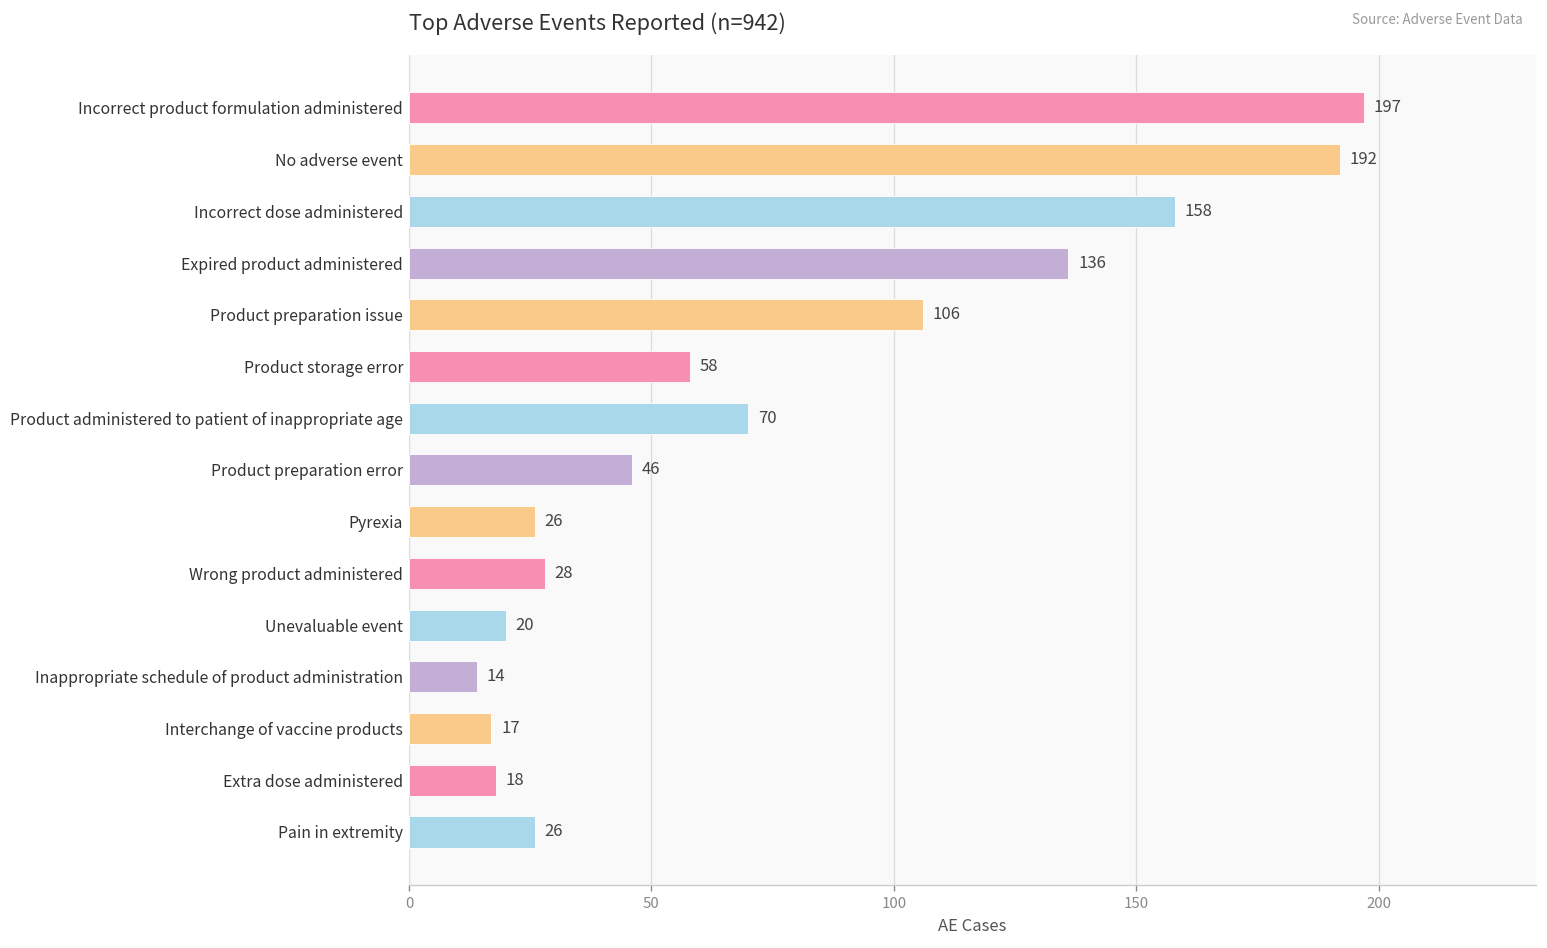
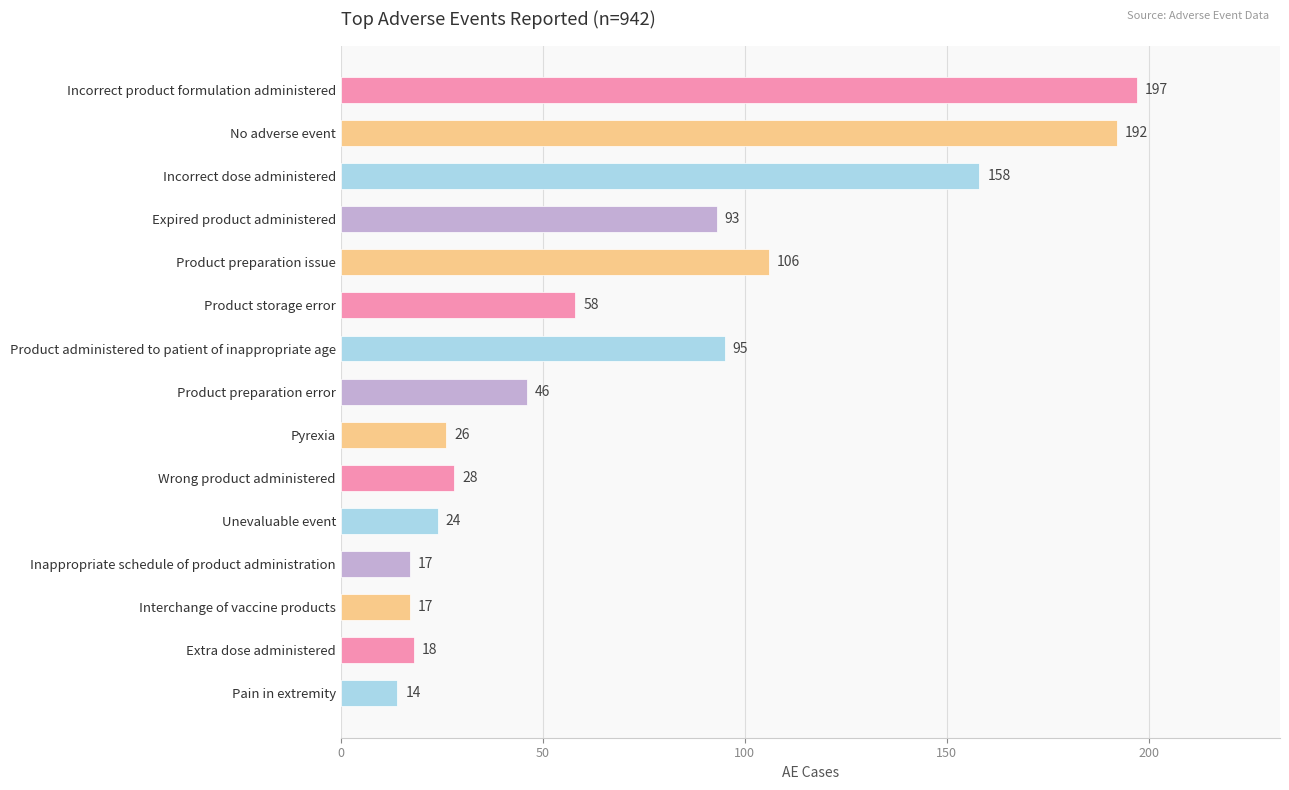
  {
    "Incorrect product formulation administered": 197,
    "No adverse event": 192,
    "Incorrect dose administered": 158,
-   "Expired product administered": 136,
+   "Expired product administered": 93,
    "Product preparation issue": 106,
    "Product storage error": 58,
-   "Product administered to patient of inappropriate age": 70,
+   "Product administered to patient of inappropriate age": 95,
    "Product preparation error": 46,
    "Pyrexia": 26,
    "Wrong product administered": 28,
-   "Unevaluable event": 20,
-   "Inappropriate schedule of product administration": 14,
+   "Unevaluable event": 24,
+   "Inappropriate schedule of product administration": 17,
    "Interchange of vaccine products": 17,
    "Extra dose administered": 18,
-   "Pain in extremity": 26
+   "Pain in extremity": 14
  }
